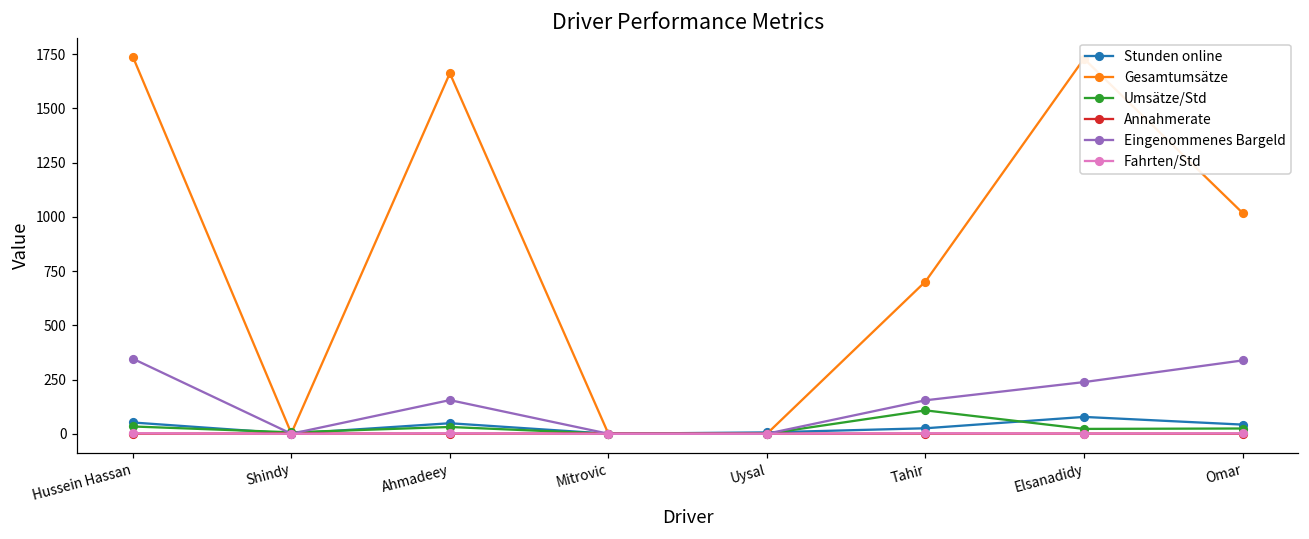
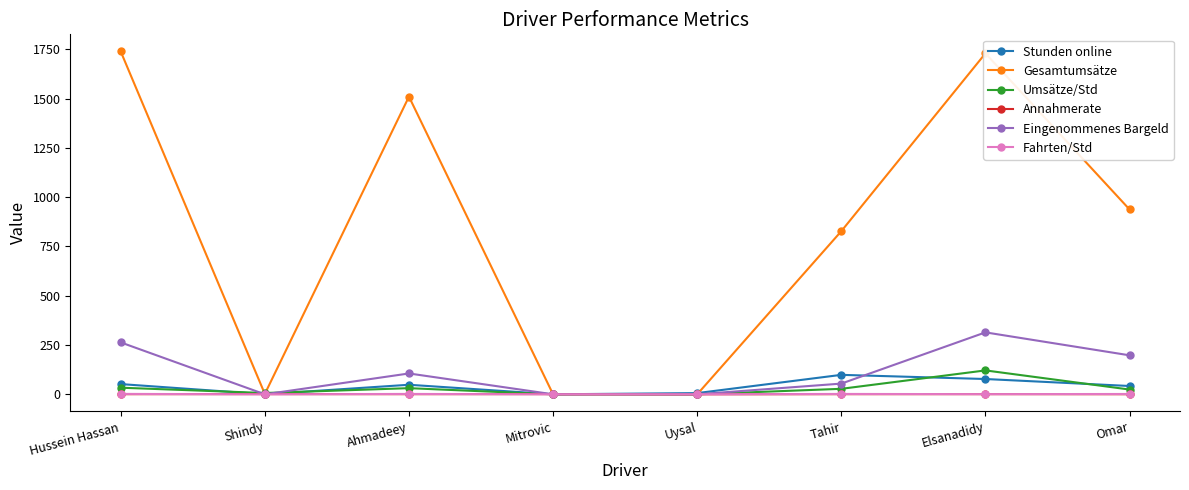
  {
    "Stunden online": {
      "Hussein Hassan": 50,
      "Ahmadeey": 50,
-     "Tahir": 30,
+     "Tahir": 100,
      "Elsanadidy": 80,
      "Omar": 40
    },
    "Gesamtumsätze": {
      "Hussein Hassan": 1740,
-     "Ahmadeey": 1660,
-     "Tahir": 700,
-     "Omar": 1020
+     "Ahmadeey": 1510,
+     "Tahir": 830,
+     "Omar": 940
    },
    "Umsätze/Std": {
      "Hussein Hassan": 30,
      "Ahmadeey": 30,
-     "Tahir": 110,
-     "Elsanadidy": 20,
+     "Tahir": 30,
+     "Elsanadidy": 120,
      "Omar": 20
    },
    "Fahrten/Std": {
      "Hussein Hassan": 0,
      "Ahmadeey": 0,
      "Tahir": 0,
      "Elsanadidy": 0,
      "Omar": 0
    },
    "Eingenommenes Bargeld": {
-     "Hussein Hassan": 350,
-     "Ahmadeey": 160,
-     "Tahir": 150,
-     "Elsanadidy": 240,
-     "Omar": 340
+     "Hussein Hassan": 260,
+     "Ahmadeey": 110,
+     "Tahir": 50,
+     "Elsanadidy": 310,
+     "Omar": 200
    }
  }
